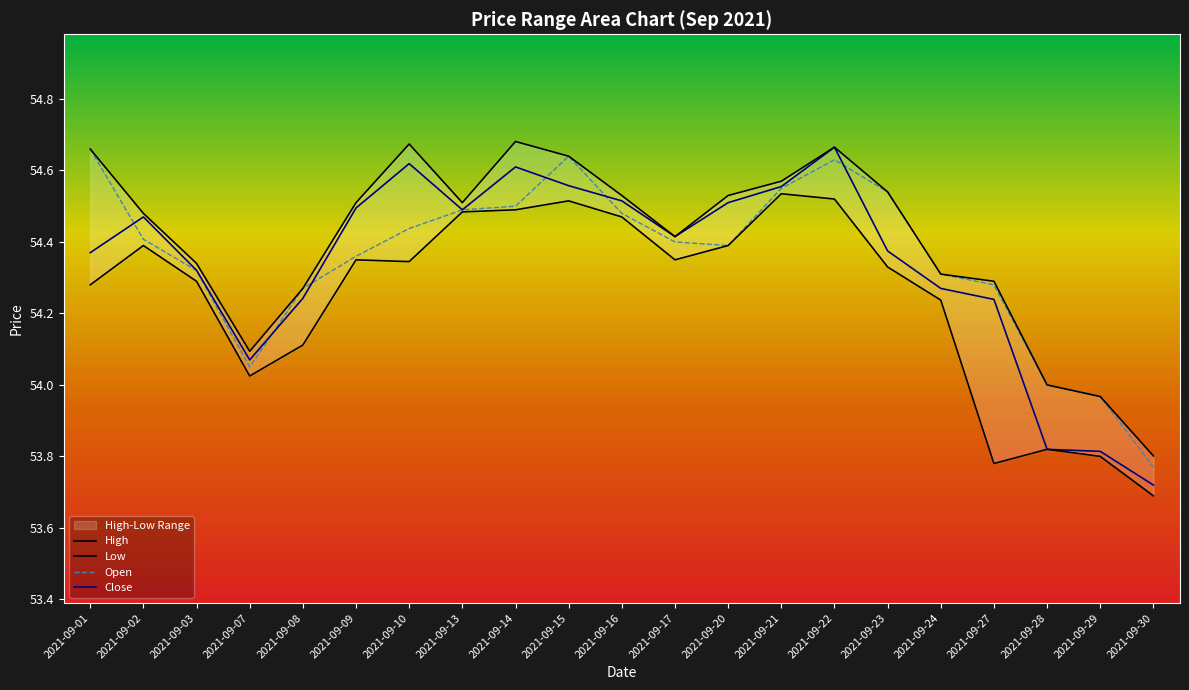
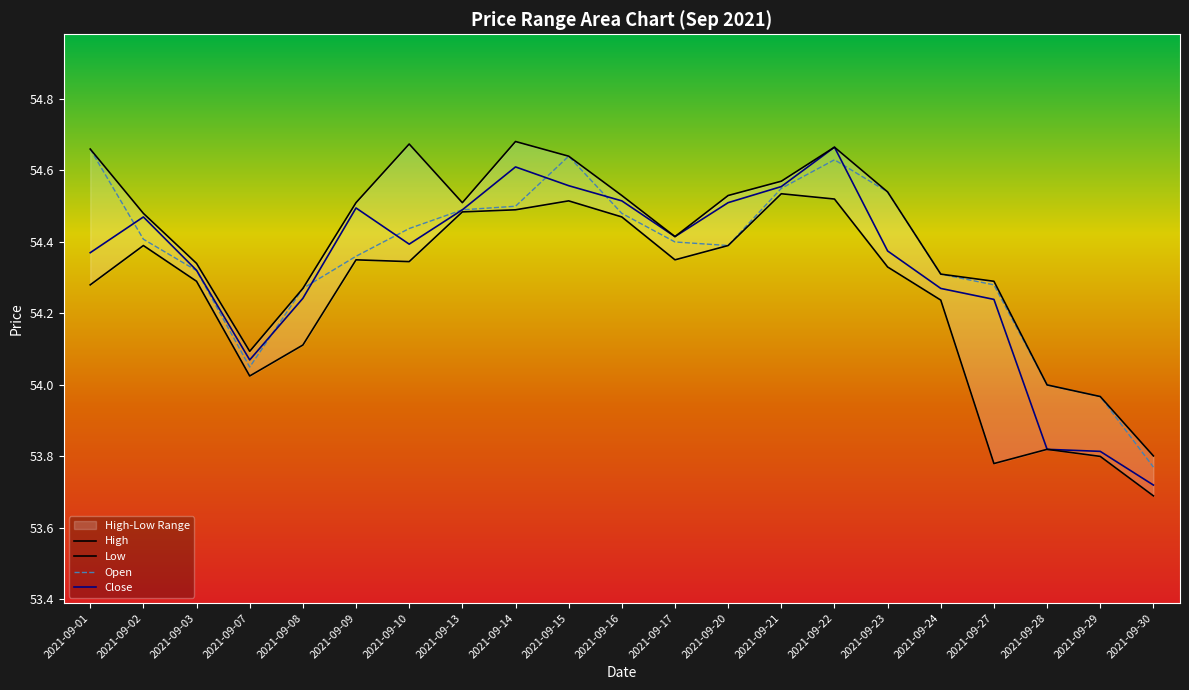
  {
    "High-Low Range": {
      "2021-09-02": 54.48,
      "2021-09-03": 54.34,
      "2021-09-07": 54.09,
      "2021-09-09": 54.51,
      "2021-09-10": 54.67,
      "2021-09-13": 54.51,
      "2021-09-14": 54.68,
      "2021-09-16": 54.53,
      "2021-09-20": 54.53,
      "2021-09-21": 54.57,
      "2021-09-27": 54.29,
      "2021-09-30": 53.80
    },
    "Low": {
      "2021-09-01": 54.28,
      "2021-09-02": 54.39,
      "2021-09-03": 54.29,
      "2021-09-07": 54.03,
      "2021-09-08": 54.11,
      "2021-09-09": 54.35,
      "2021-09-10": 54.35,
      "2021-09-14": 54.49,
      "2021-09-15": 54.52,
      "2021-09-16": 54.47,
      "2021-09-17": 54.35,
      "2021-09-21": 54.53,
      "2021-09-22": 54.52,
      "2021-09-23": 54.33,
      "2021-09-24": 54.24,
      "2021-09-27": 53.78,
      "2021-09-29": 53.80,
      "2021-09-30": 53.69
    },
    "Open": {
      "2021-09-02": 54.41,
      "2021-09-07": 54.05,
      "2021-09-09": 54.36,
      "2021-09-10": 54.44,
      "2021-09-14": 54.50,
      "2021-09-16": 54.48,
      "2021-09-17": 54.40,
      "2021-09-22": 54.63,
      "2021-09-27": 54.28,
      "2021-09-30": 53.77
    },
    "Close": {
      "2021-09-01": 54.37,
      "2021-09-02": 54.47,
      "2021-09-07": 54.07,
      "2021-09-08": 54.24,
      "2021-09-09": 54.50,
-     "2021-09-10": 54.62,
+     "2021-09-10": 54.39,
      "2021-09-14": 54.61,
      "2021-09-15": 54.56,
      "2021-09-16": 54.52,
      "2021-09-20": 54.51,
      "2021-09-23": 54.37,
      "2021-09-24": 54.27,
      "2021-09-27": 54.24,
      "2021-09-29": 53.81,
      "2021-09-30": 53.72
    }
  }
